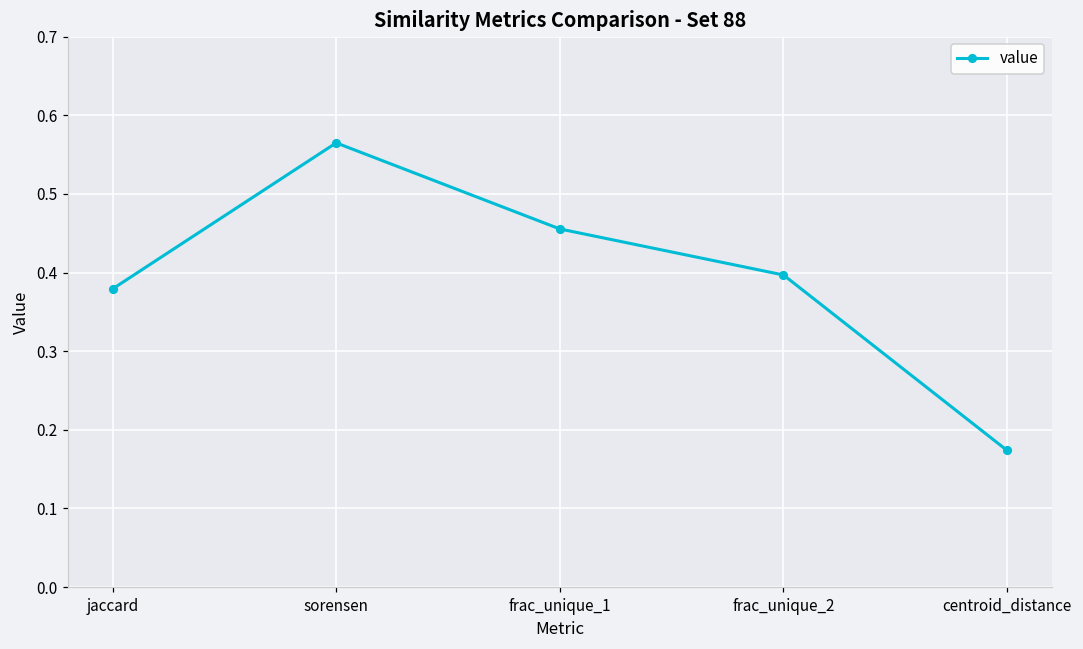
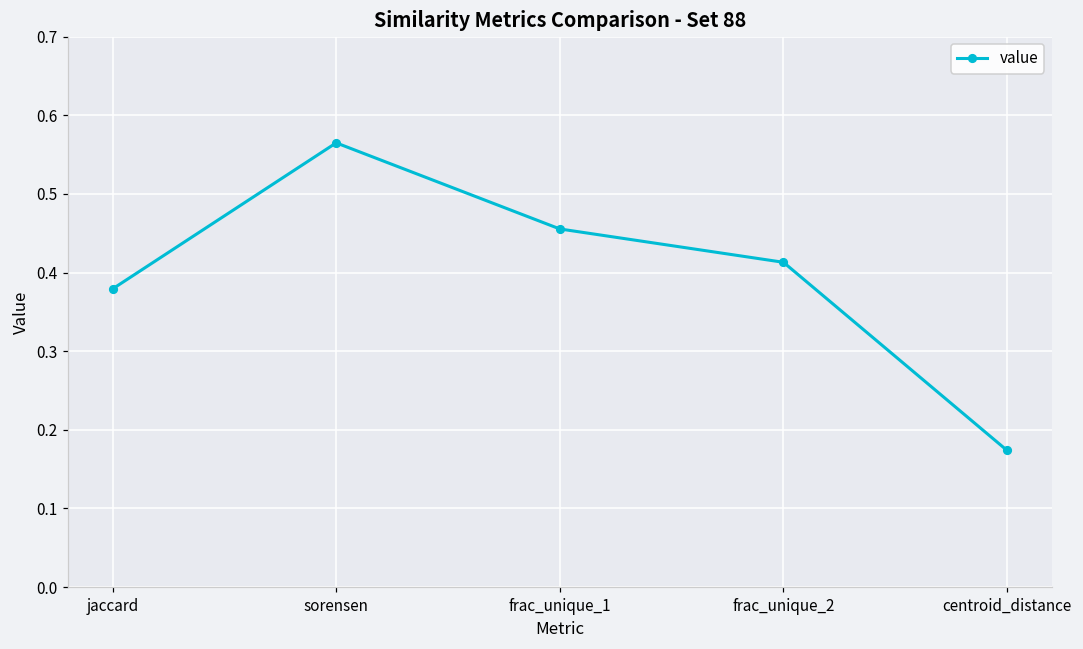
  {
    "jaccard": 0.38,
    "sorensen": 0.56,
    "frac_unique_1": 0.46,
-   "frac_unique_2": 0.40,
+   "frac_unique_2": 0.41,
    "centroid_distance": 0.17
  }
